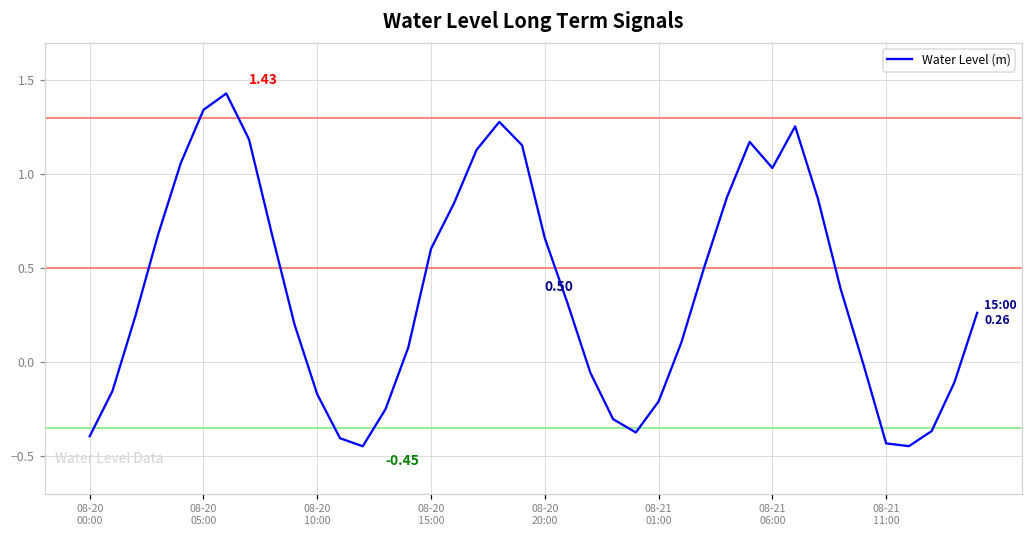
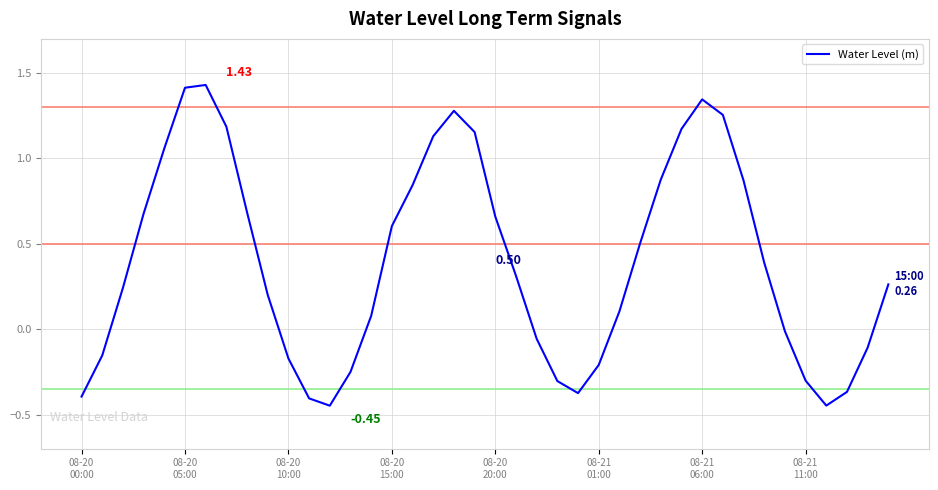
  {
    "08-20 00:00": -0.39,
-   "08-20 05:00": 1.34,
+   "08-20 05:00": 1.41,
    "08-20 10:00": -0.17,
    "08-20 15:00": 0.60,
    "08-20 20:00": 0.66,
    "08-21 01:00": -0.21,
-   "08-21 06:00": 1.03,
-   "08-21 11:00": -0.43
+   "08-21 06:00": 1.35,
+   "08-21 11:00": -0.30
  }
